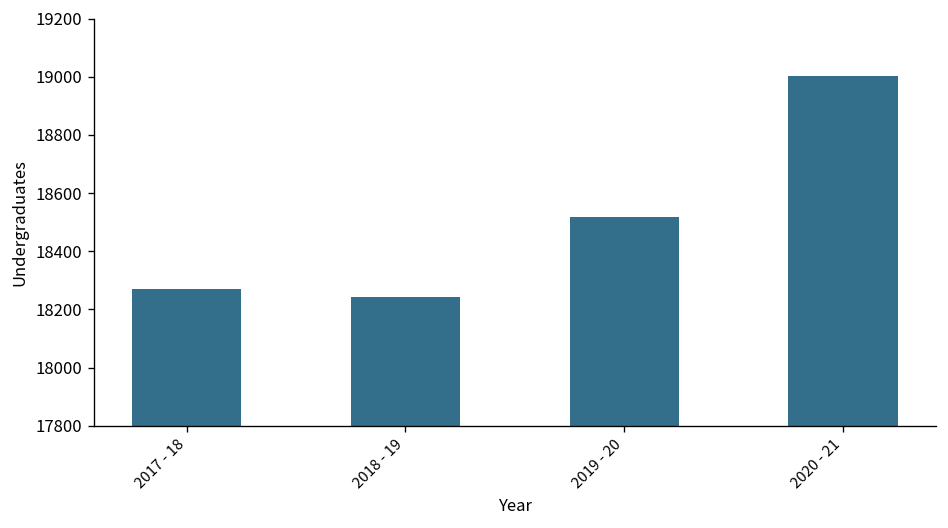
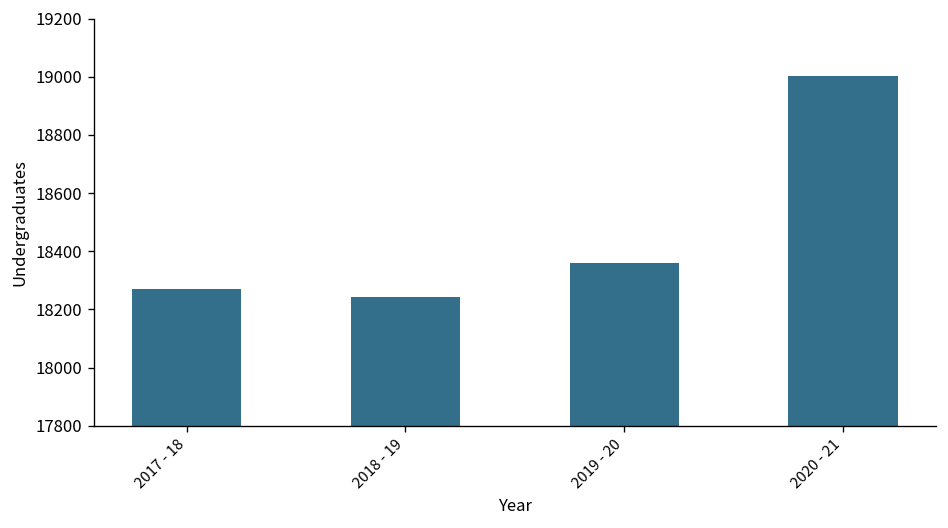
  {
    "2017 - 18": 18270,
    "2018 - 19": 18240,
-   "2019 - 20": 18520,
+   "2019 - 20": 18360,
    "2020 - 21": 19000
  }
